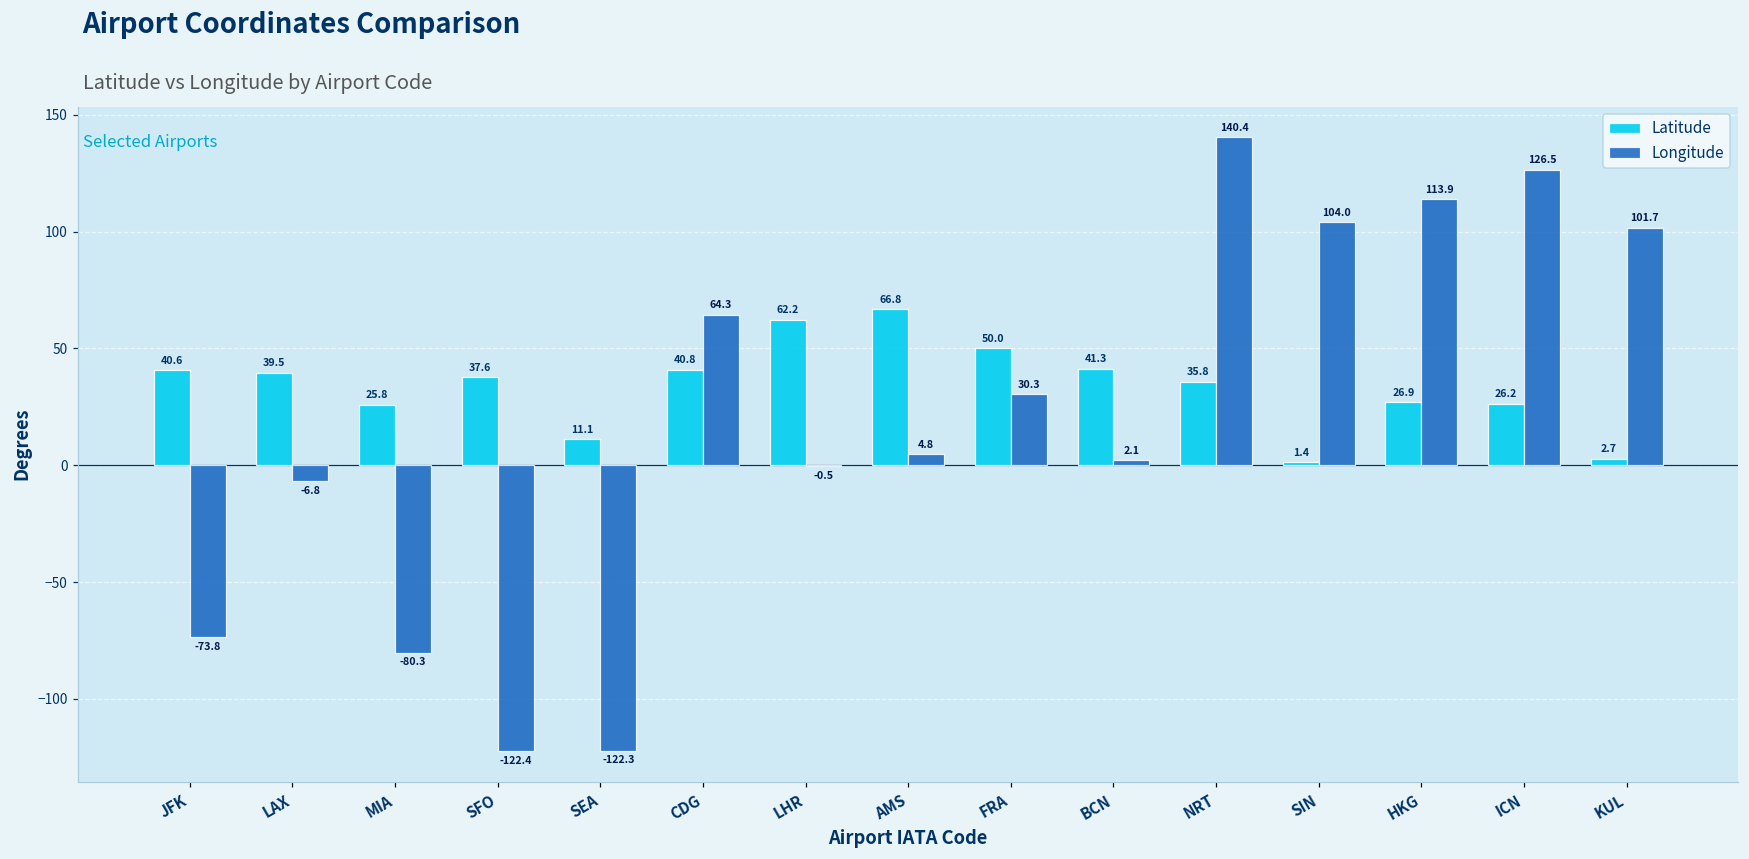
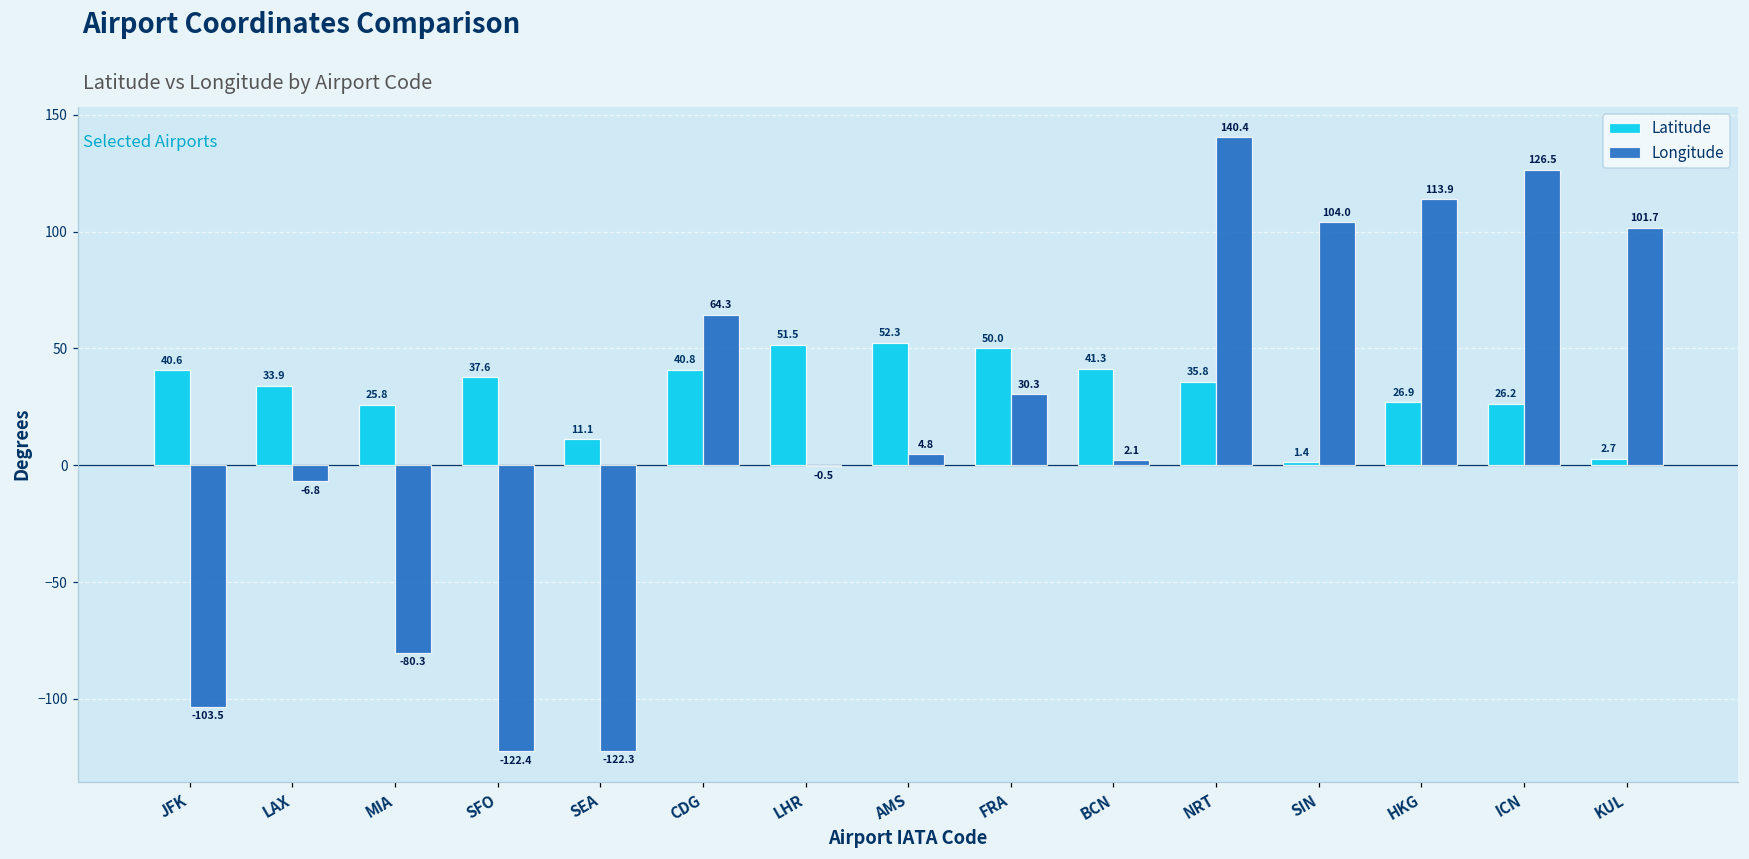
  {
    "Latitude": {
      "JFK": 40.6,
-     "LAX": 39.5,
+     "LAX": 33.9,
      "MIA": 25.8,
      "SFO": 37.6,
      "SEA": 11.1,
      "CDG": 40.8,
-     "LHR": 62.2,
-     "AMS": 66.8,
+     "LHR": 51.5,
+     "AMS": 52.3,
      "FRA": 50.0,
      "BCN": 41.3,
      "NRT": 35.8,
      "SIN": 1.4,
      "HKG": 26.9,
      "ICN": 26.2,
      "KUL": 2.7
    },
    "Longitude": {
-     "JFK": -73.8,
+     "JFK": -103.5,
      "LAX": -6.8,
      "MIA": -80.3,
      "SFO": -122.4,
      "SEA": -122.3,
      "CDG": 64.3,
      "LHR": -0.5,
      "AMS": 4.8,
      "FRA": 30.3,
      "BCN": 2.1,
      "NRT": 140.4,
      "SIN": 104.0,
      "HKG": 113.9,
      "ICN": 126.5,
      "KUL": 101.7
    }
  }
